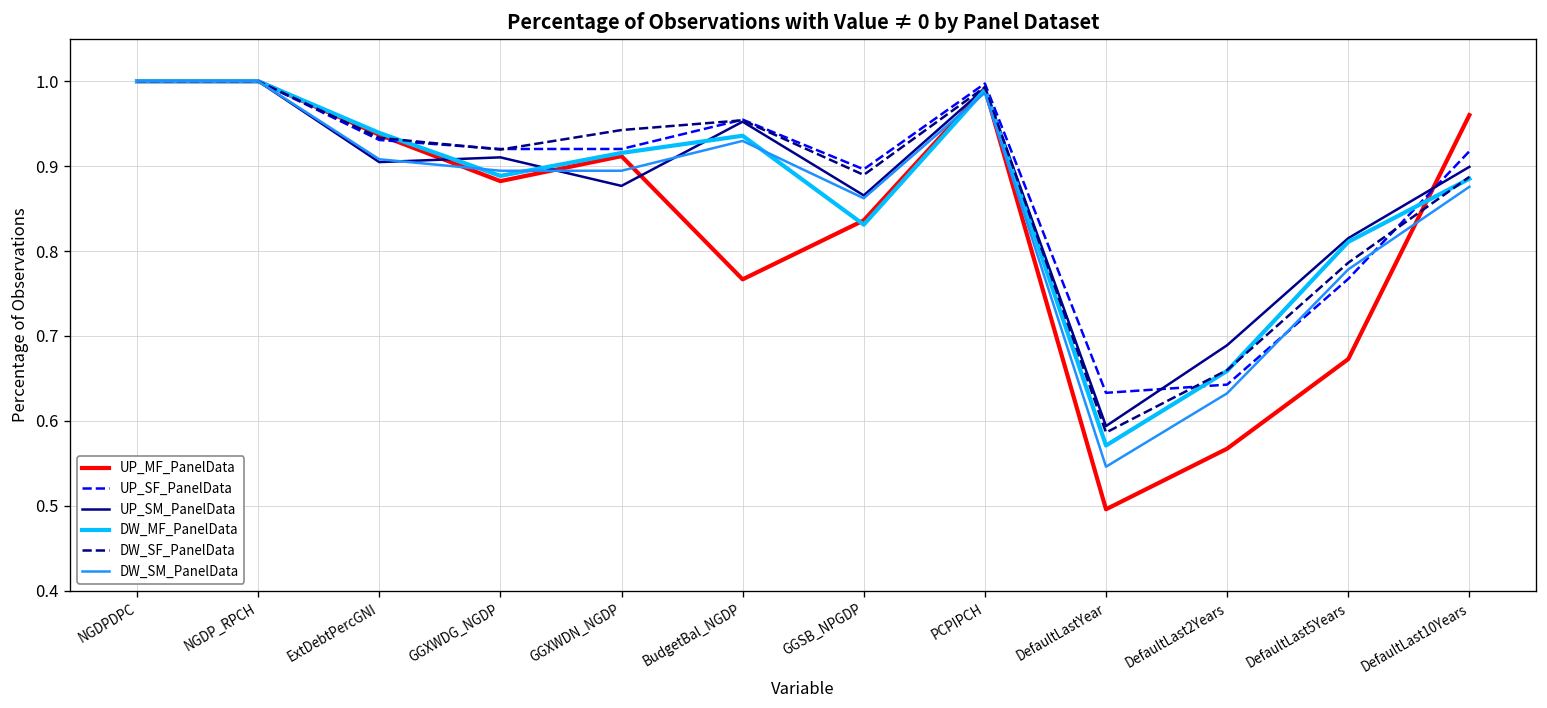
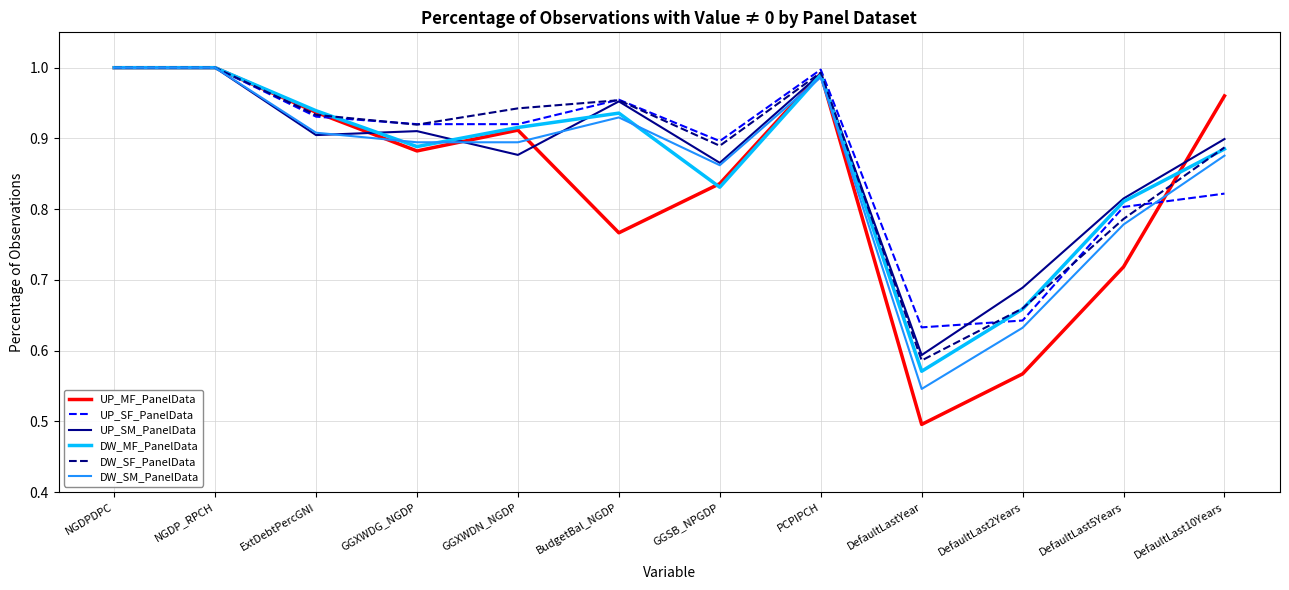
  {
    "UP_MF_PanelData": {
      "GGXWDG_NGDP": 0.88,
      "GGXWDN_NGDP": 0.91,
      "BudgetBal_NGDP": 0.77,
      "GGSB_NPGDP": 0.84,
      "DefaultLastYear": 0.50,
      "DefaultLast2Years": 0.57,
-     "DefaultLast5Years": 0.67,
+     "DefaultLast5Years": 0.72,
      "DefaultLast10Years": 0.96
    },
    "UP_SF_PanelData": {
      "GGXWDN_NGDP": 0.92,
      "GGSB_NPGDP": 0.90,
      "PCPIPCH": 1.00,
      "DefaultLastYear": 0.63,
      "DefaultLast2Years": 0.64,
-     "DefaultLast5Years": 0.77,
-     "DefaultLast10Years": 0.92
+     "DefaultLast5Years": 0.80,
+     "DefaultLast10Years": 0.82
    }
  }
